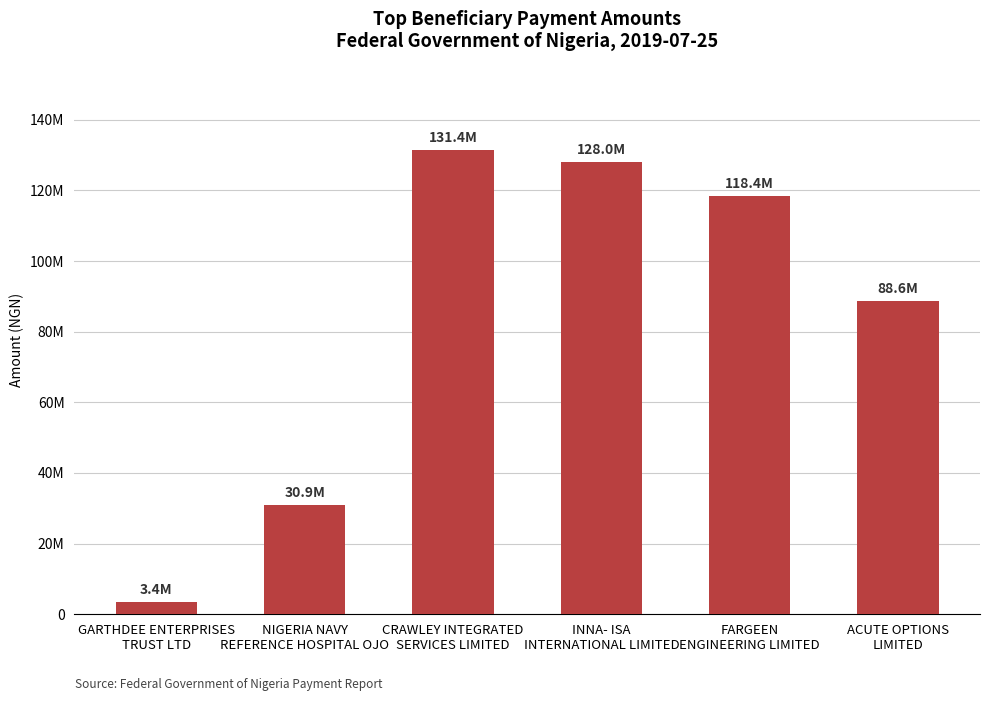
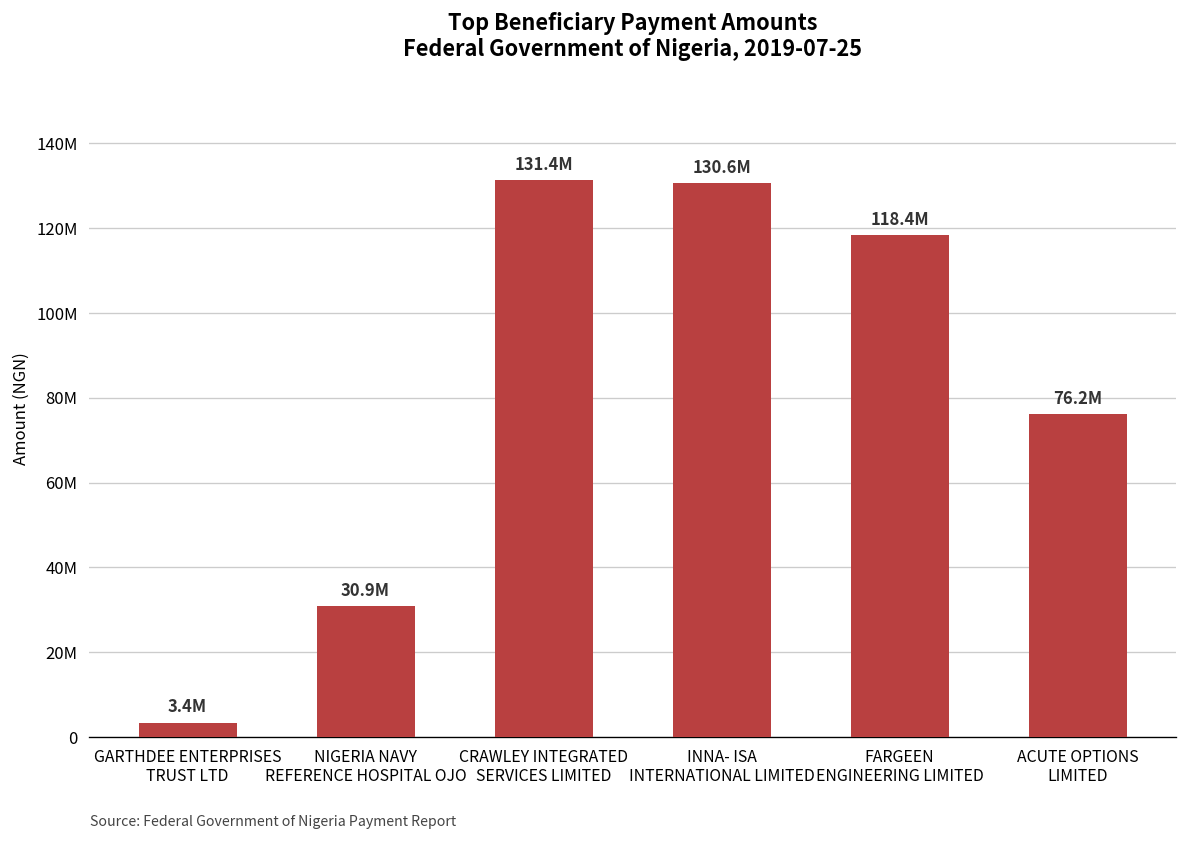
  {
    "GARTHDEE ENTERPRISES TRUST LTD": "3.4M",
    "NIGERIA NAVY REFERENCE HOSPITAL OJO": "30.9M",
    "CRAWLEY INTEGRATED SERVICES LIMITED": "131.4M",
-   "INNA- ISA INTERNATIONAL LIMITED": "128.0M",
+   "INNA- ISA INTERNATIONAL LIMITED": "130.6M",
    "FARGEEN ENGINEERING LIMITED": "118.4M",
-   "ACUTE OPTIONS LIMITED": "88.6M"
+   "ACUTE OPTIONS LIMITED": "76.2M"
  }
